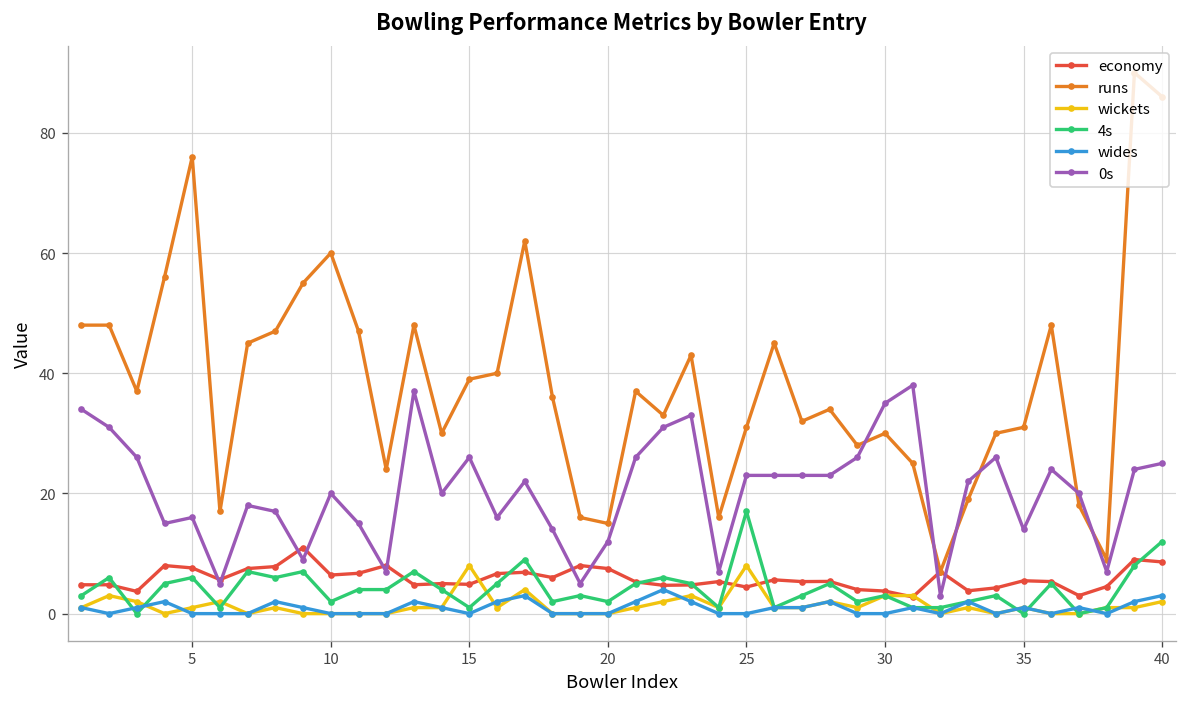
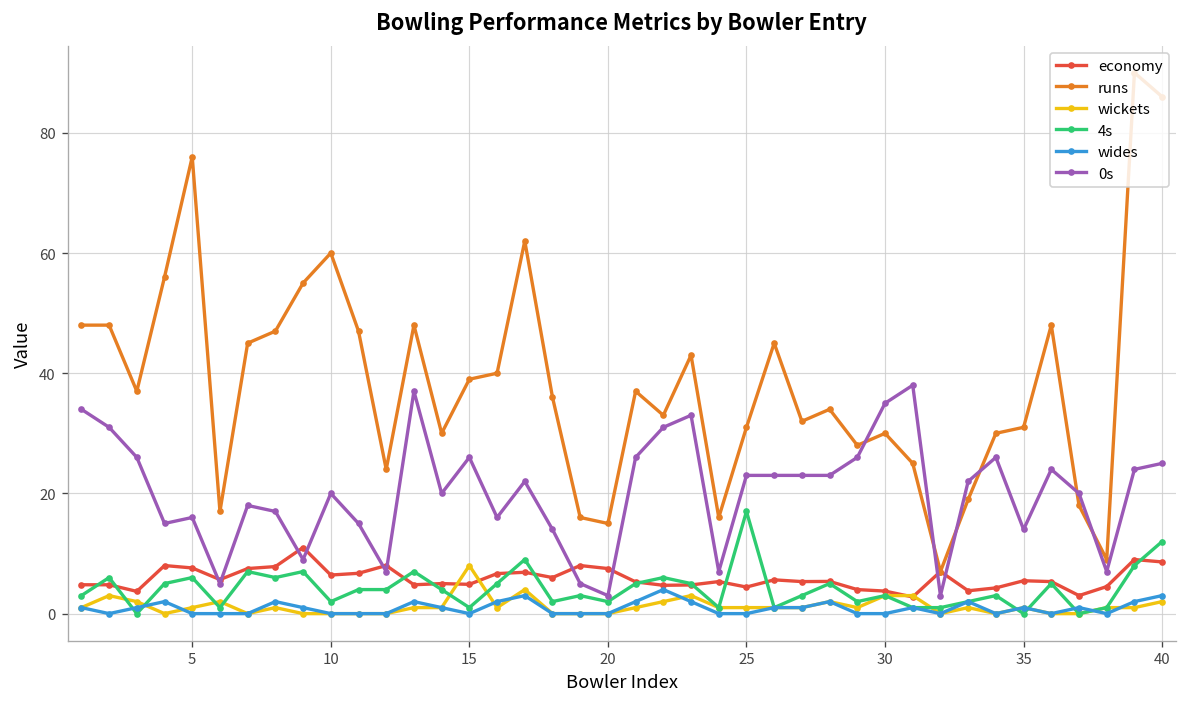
  {
    "wickets": {
      "5": 1,
      "15": 8,
-     "25": 8,
+     "25": 1,
      "40": 2
    },
    "4s": {
      "5": 6,
      "10": 2,
      "15": 1,
      "20": 2,
      "25": 17,
      "35": 0,
      "40": 12
    },
    "wides": {
      "5": 0,
      "15": 0,
      "25": 0,
      "30": 0,
      "40": 3
    },
    "0s": {
      "5": 16,
      "10": 20,
      "15": 26,
-     "20": 12,
+     "20": 3,
      "25": 23,
      "30": 35,
      "35": 14,
      "40": 25
    }
  }
